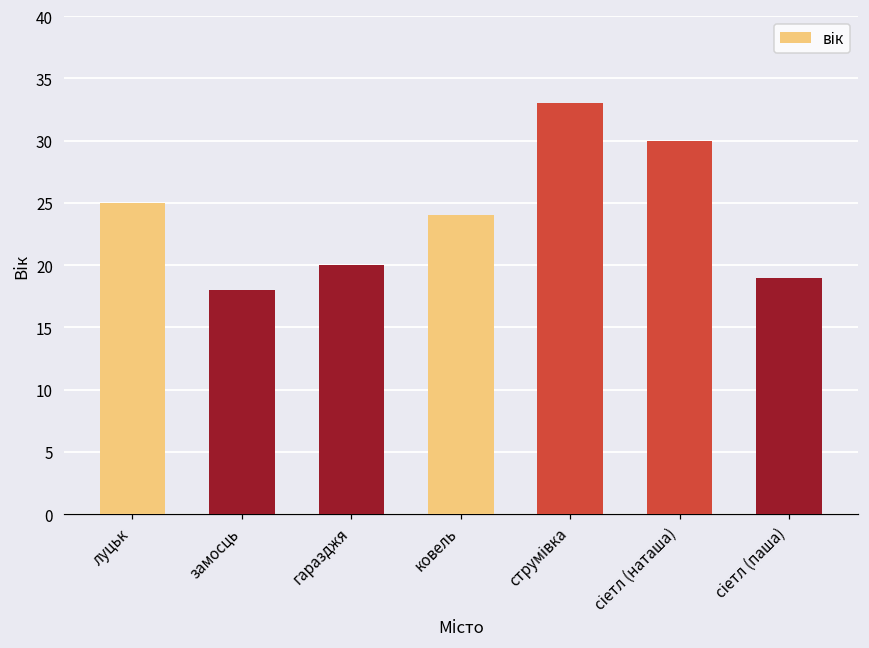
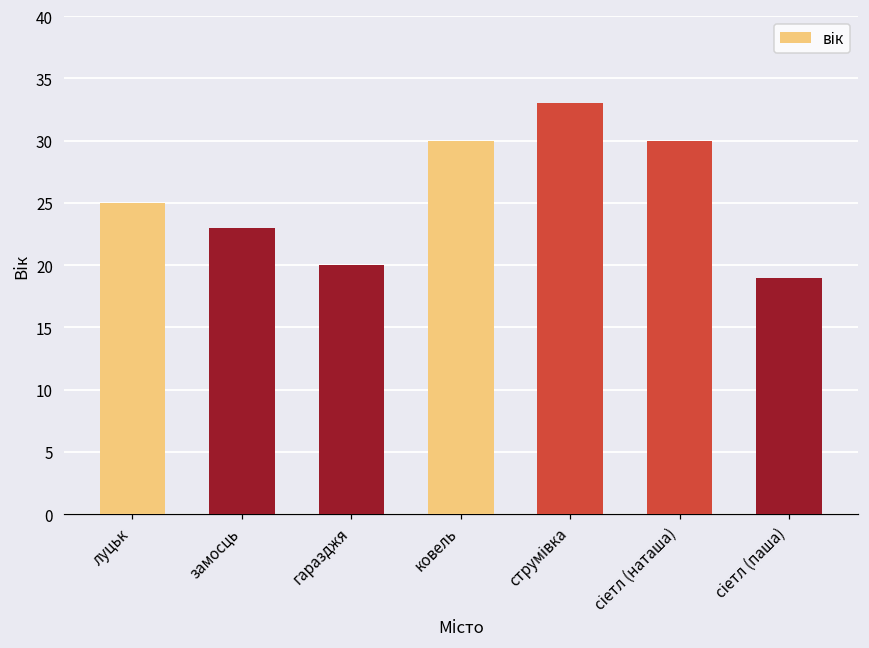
  {
    "луцьк": 25,
-   "замосць": 18,
+   "замосць": 23,
    "гаразджя": 20,
-   "ковель": 24,
+   "ковель": 30,
    "струмівка": 33,
    "сіетл (наташа)": 30,
    "сіетл (паша)": 19
  }
